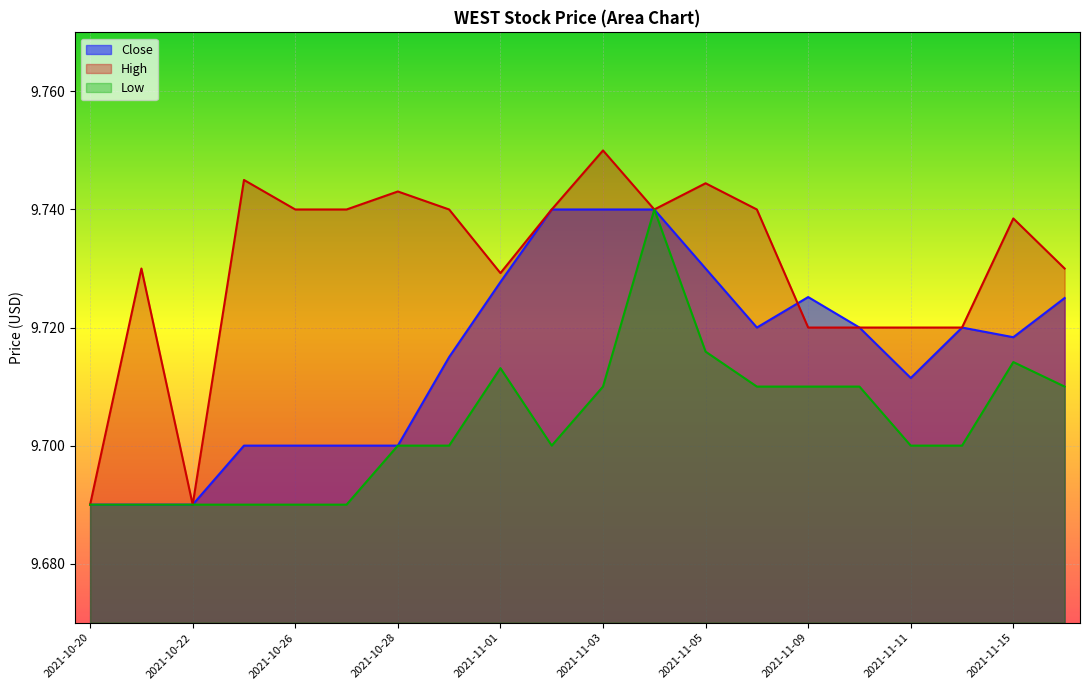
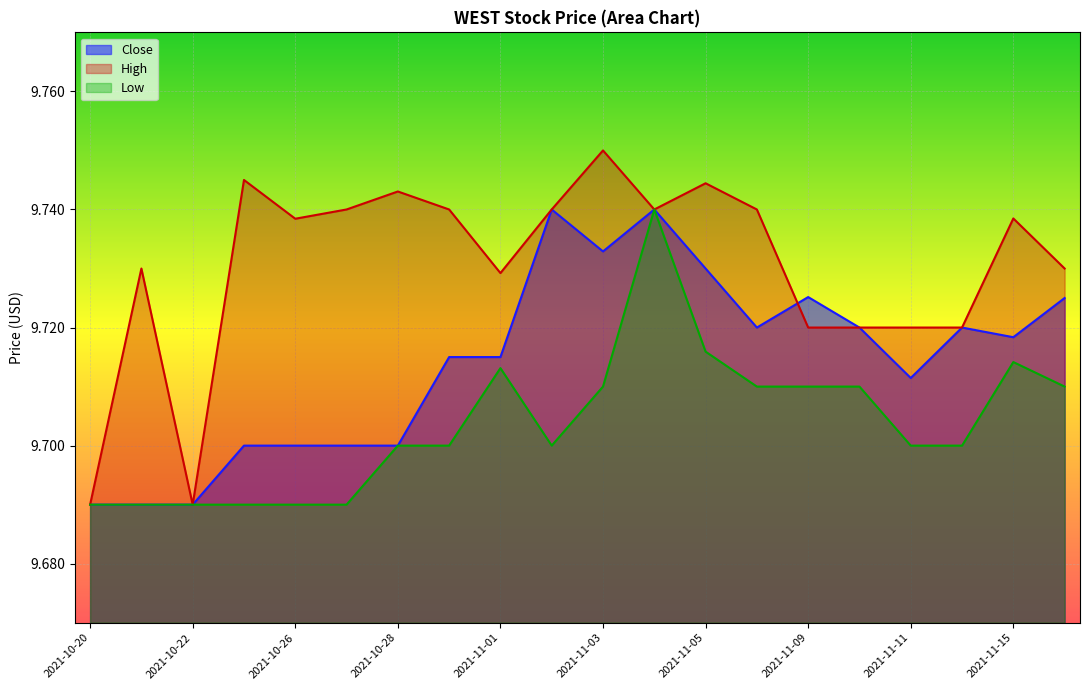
  {
    "Close": {
      "2021-10-26": 9.700,
-     "2021-11-01": 9.728,
-     "2021-11-03": 9.740,
+     "2021-11-01": 9.715,
+     "2021-11-03": 9.733,
      "2021-11-05": 9.730,
      "2021-11-09": 9.725,
      "2021-11-11": 9.711,
      "2021-11-15": 9.718
    },
    "High": {
-     "2021-10-26": 9.740,
+     "2021-10-26": 9.738,
      "2021-10-28": 9.743,
      "2021-11-01": 9.729,
      "2021-11-03": 9.750,
      "2021-11-05": 9.744,
      "2021-11-09": 9.720,
      "2021-11-11": 9.720,
      "2021-11-15": 9.738
    },
    "Low": {
      "2021-10-26": 9.690,
      "2021-11-01": 9.713,
      "2021-11-03": 9.710,
      "2021-11-05": 9.716,
      "2021-11-09": 9.710,
      "2021-11-11": 9.700,
      "2021-11-15": 9.714
    }
  }
